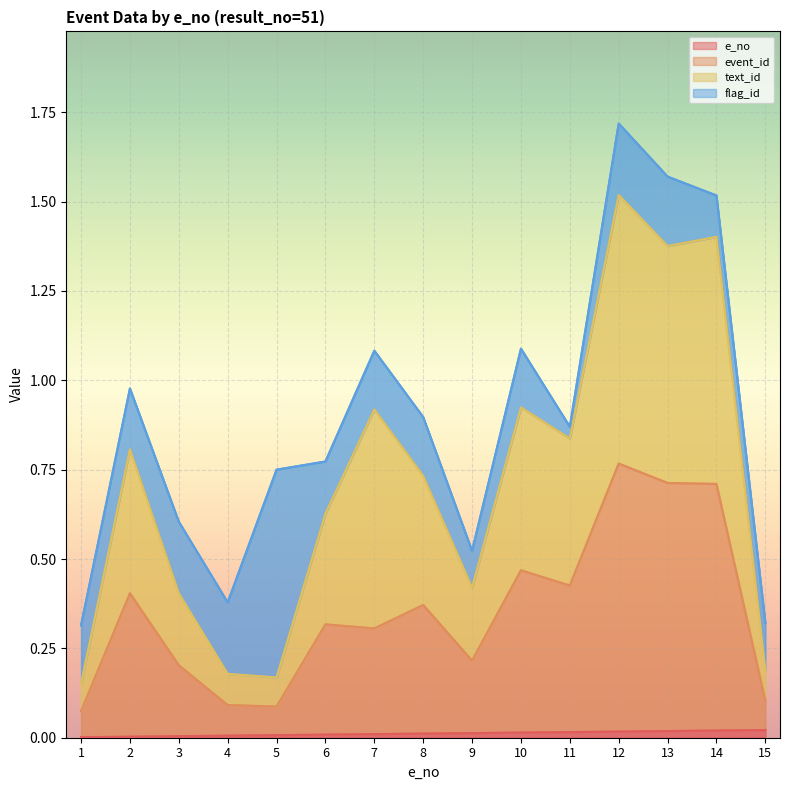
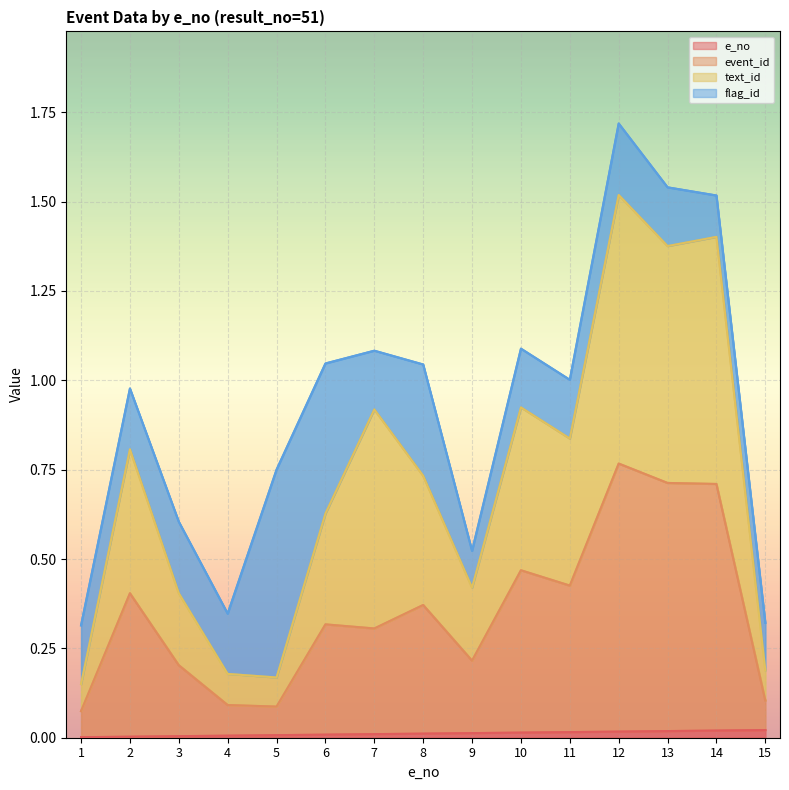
  {
    "flag_id": {
      "1": 0.16,
      "2": 0.17,
      "3": 0.20,
-     "4": 0.20,
+     "4": 0.17,
      "5": 0.58,
-     "6": 0.15,
+     "6": 0.42,
      "7": 0.16,
-     "8": 0.16,
+     "8": 0.31,
      "9": 0.10,
      "10": 0.16,
-     "11": 0.03,
+     "11": 0.16,
      "12": 0.20,
-     "13": 0.19,
+     "13": 0.16,
      "14": 0.12,
      "15": 0.13
    }
  }
